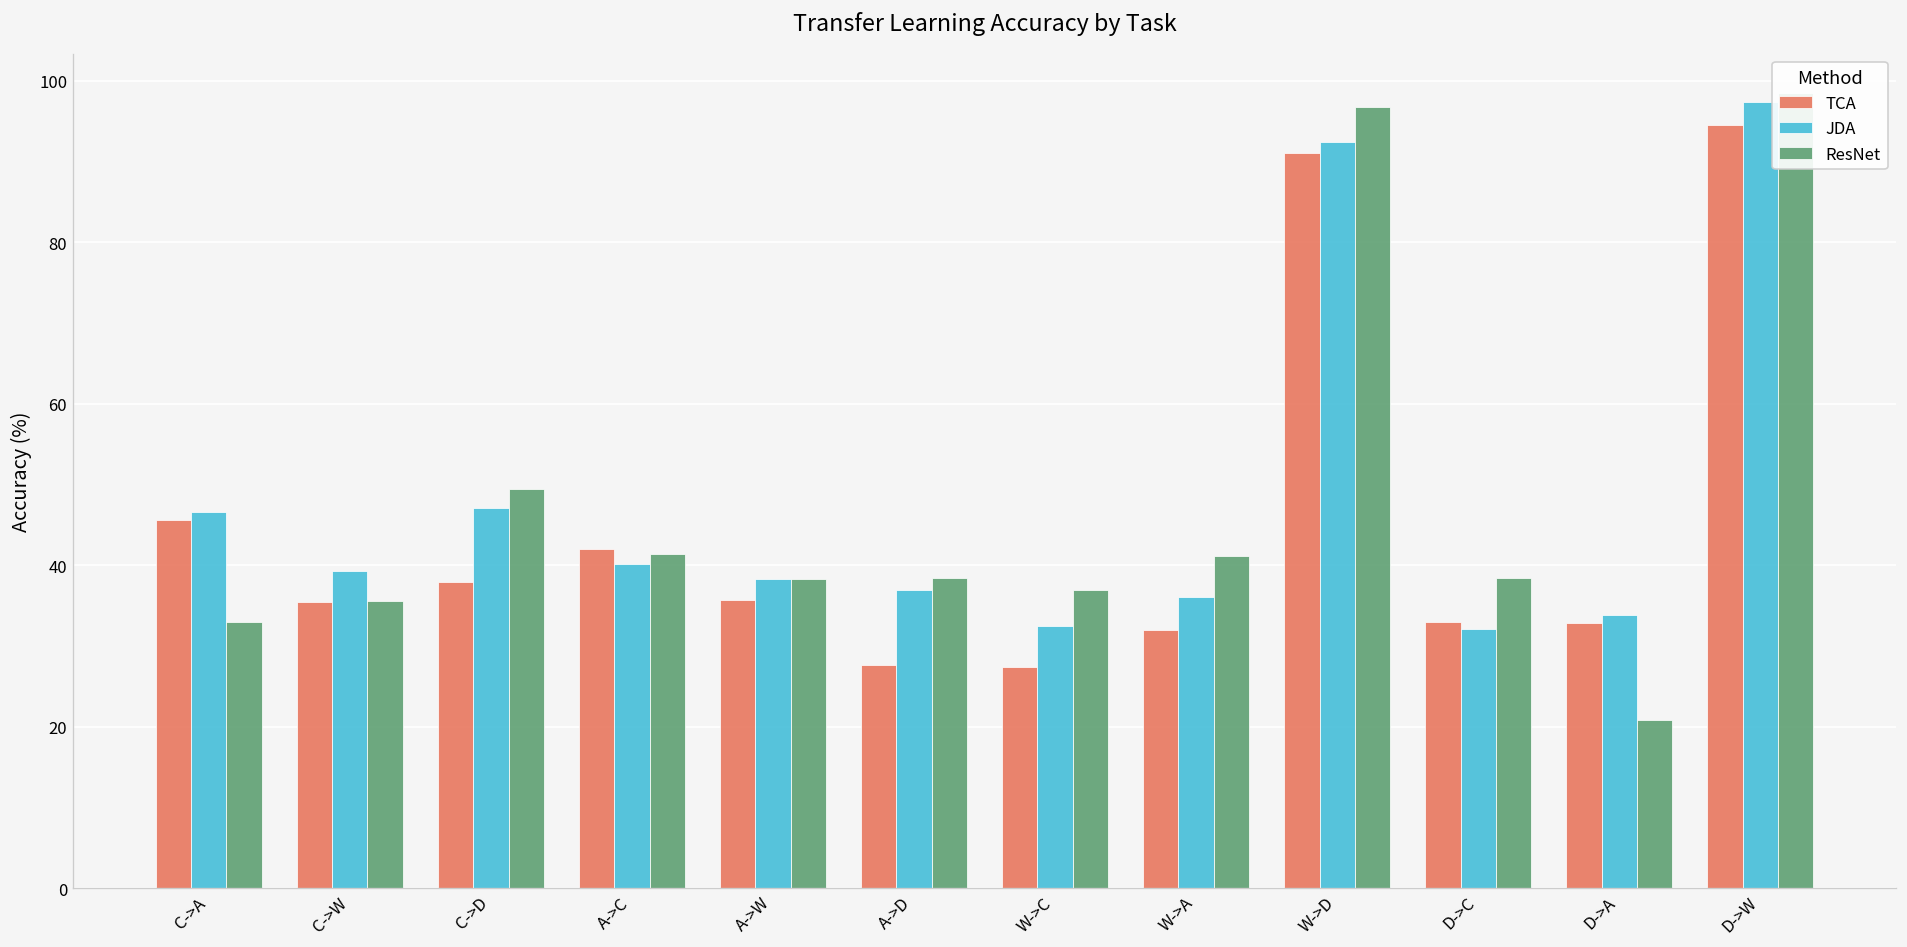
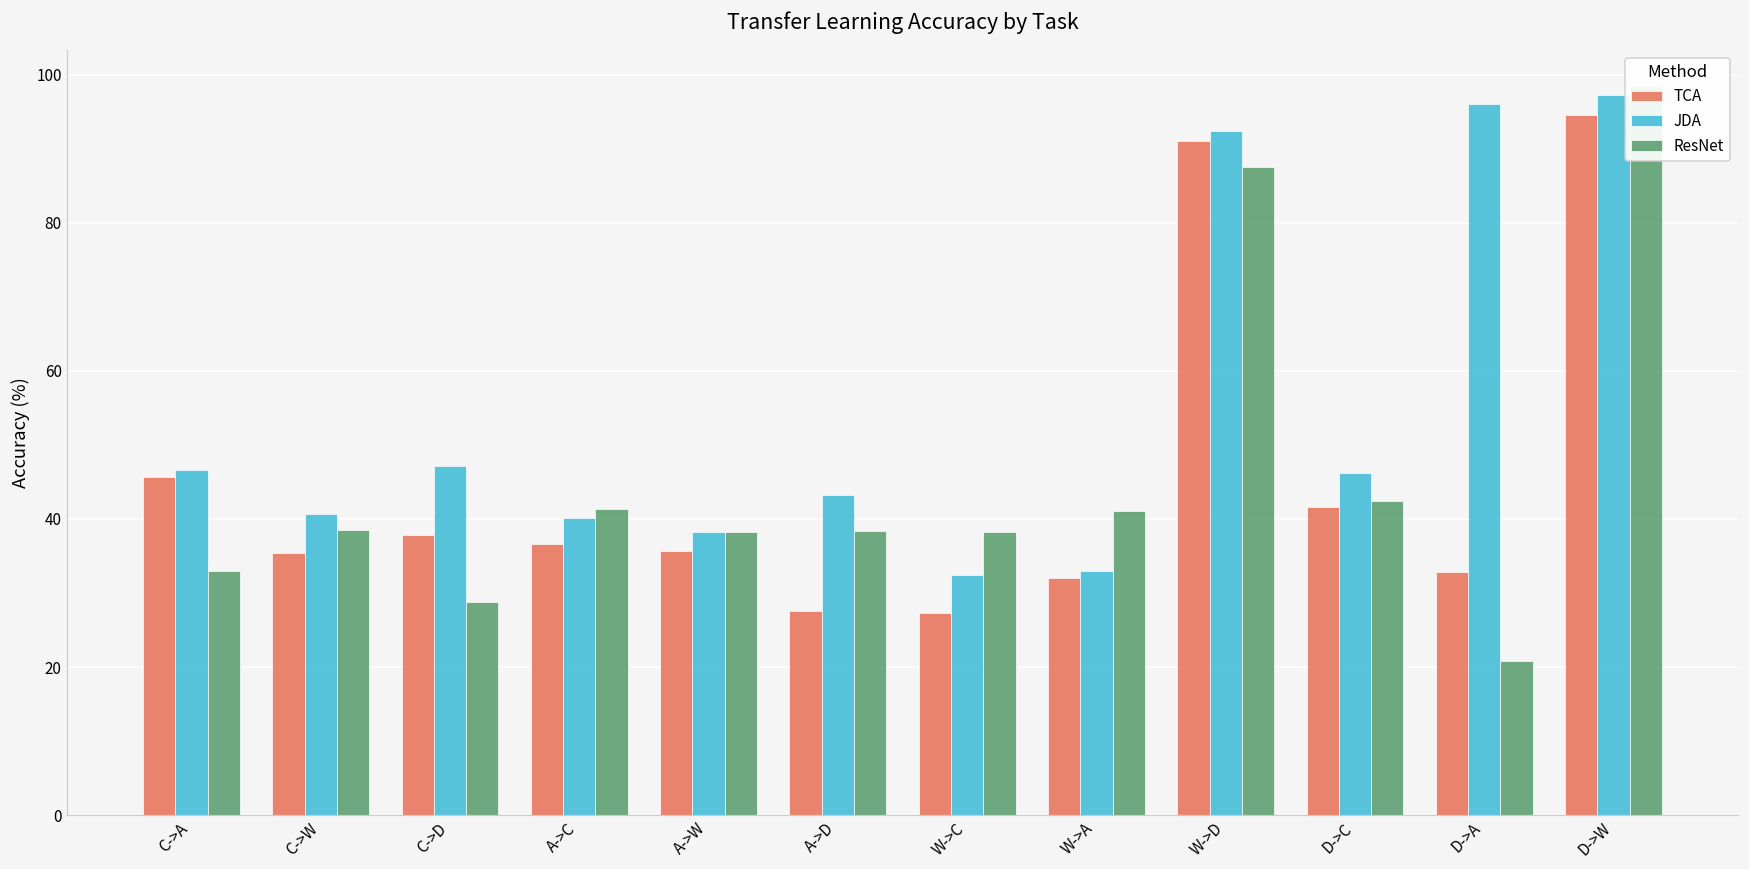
  {
    "TCA": {
      "C->A": 46,
      "C->W": 35,
      "C->D": 38,
-     "A->C": 42,
+     "A->C": 37,
      "A->W": 36,
      "A->D": 28,
      "W->C": 27,
      "W->A": 32,
      "W->D": 91,
-     "D->C": 33,
+     "D->C": 42,
      "D->A": 33,
      "D->W": 95
    },
    "JDA": {
      "C->A": 47,
-     "C->W": 39,
+     "C->W": 41,
      "C->D": 47,
      "A->C": 40,
      "A->W": 38,
-     "A->D": 37,
+     "A->D": 43,
      "W->C": 32,
-     "W->A": 36,
+     "W->A": 33,
      "W->D": 92,
-     "D->C": 32,
-     "D->A": 34,
+     "D->C": 46,
+     "D->A": 96,
      "D->W": 97
    },
    "ResNet": {
      "C->A": 33,
-     "C->W": 36,
-     "C->D": 49,
+     "C->W": 39,
+     "C->D": 29,
      "A->C": 41,
      "A->W": 38,
      "A->D": 38,
-     "W->C": 37,
+     "W->C": 38,
      "W->A": 41,
-     "W->D": 97,
-     "D->C": 38,
+     "W->D": 88,
+     "D->C": 42,
      "D->A": 21
    }
  }
